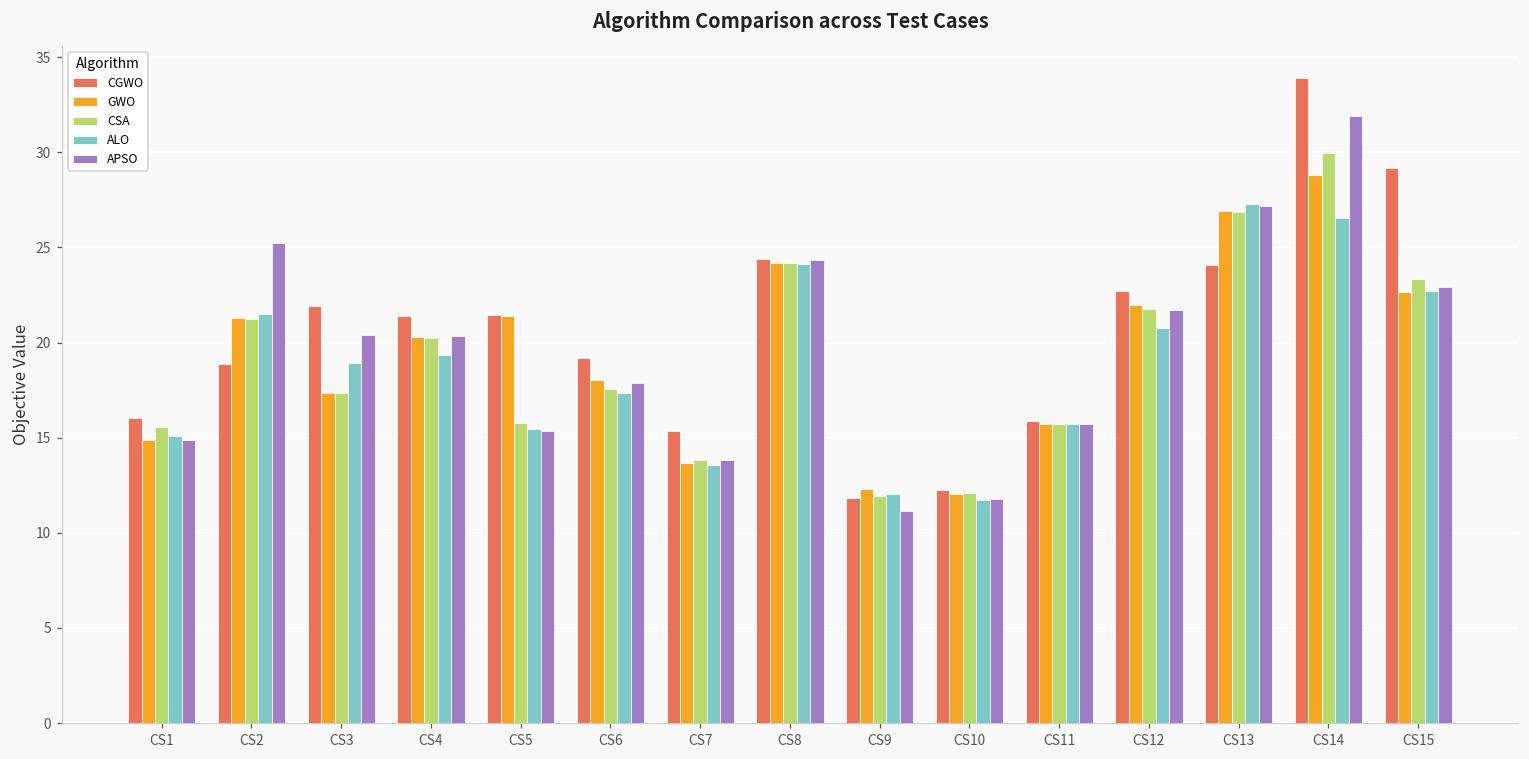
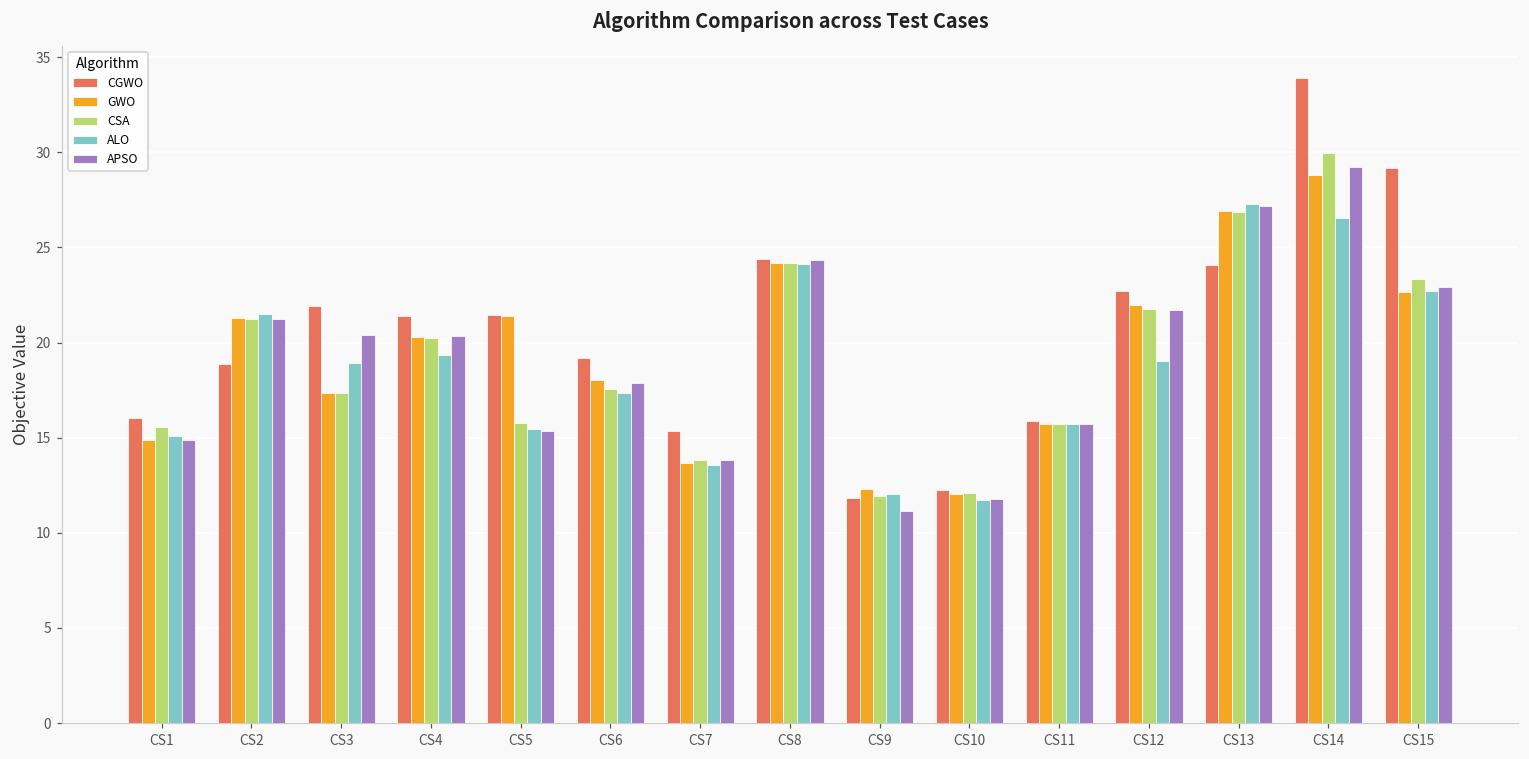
  {
    "CGWO": {
      "CS1": 16.1,
      "CS2": 18.8,
      "CS3": 21.9,
      "CS4": 21.4,
      "CS5": 21.4,
      "CS6": 19.2,
      "CS7": 15.3,
      "CS8": 24.4,
      "CS9": 11.8,
      "CS10": 12.2,
      "CS11": 15.9,
      "CS12": 22.7,
      "CS13": 24.1,
      "CS14": 33.9,
      "CS15": 29.2
    },
    "GWO": {
      "CS1": 14.9,
      "CS2": 21.3,
      "CS3": 17.4,
      "CS4": 20.3,
      "CS5": 21.4,
      "CS6": 18.0,
      "CS7": 13.6,
      "CS8": 24.2,
      "CS9": 12.3,
      "CS10": 12.1,
      "CS11": 15.7,
      "CS12": 22.0,
      "CS13": 26.9,
      "CS14": 28.8,
      "CS15": 22.7
    },
    "CSA": {
      "CS1": 15.6,
      "CS2": 21.3,
      "CS3": 17.3,
      "CS4": 20.3,
      "CS5": 15.8,
      "CS6": 17.6,
      "CS7": 13.8,
      "CS8": 24.2,
      "CS9": 11.9,
      "CS10": 12.1,
      "CS11": 15.7,
      "CS12": 21.7,
      "CS13": 26.9,
      "CS14": 29.9,
      "CS15": 23.4
    },
    "ALO": {
      "CS1": 15.1,
      "CS2": 21.5,
      "CS3": 18.9,
      "CS4": 19.3,
      "CS5": 15.5,
      "CS6": 17.4,
      "CS7": 13.5,
      "CS8": 24.1,
      "CS9": 12.0,
      "CS10": 11.7,
      "CS11": 15.7,
-     "CS12": 20.7,
+     "CS12": 19.0,
      "CS13": 27.3,
      "CS14": 26.5,
      "CS15": 22.7
    },
    "APSO": {
      "CS1": 14.9,
-     "CS2": 25.2,
+     "CS2": 21.2,
      "CS3": 20.4,
      "CS4": 20.3,
      "CS5": 15.4,
      "CS6": 17.9,
      "CS7": 13.8,
      "CS8": 24.3,
      "CS9": 11.1,
      "CS10": 11.8,
      "CS11": 15.7,
      "CS12": 21.7,
      "CS13": 27.2,
-     "CS14": 31.9,
+     "CS14": 29.2,
      "CS15": 22.9
    }
  }
